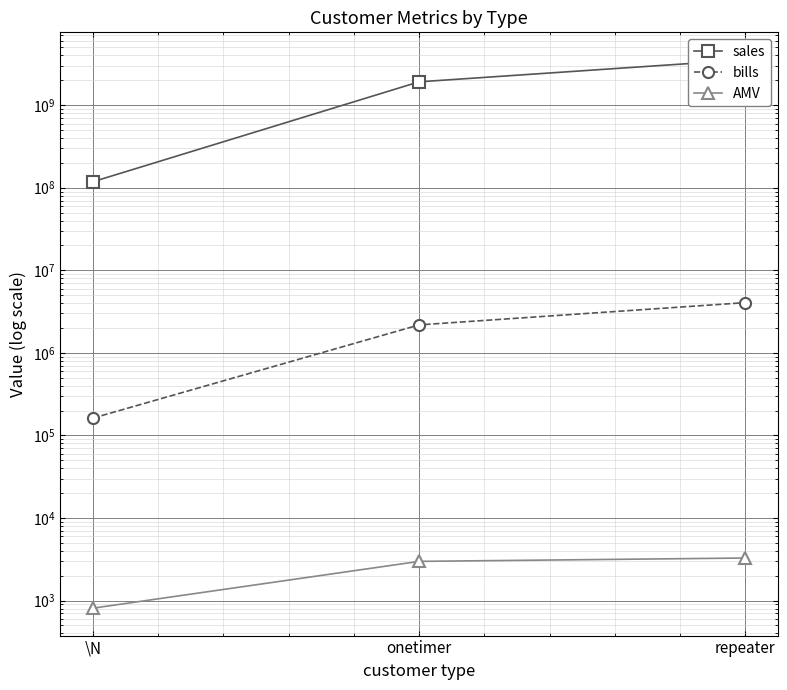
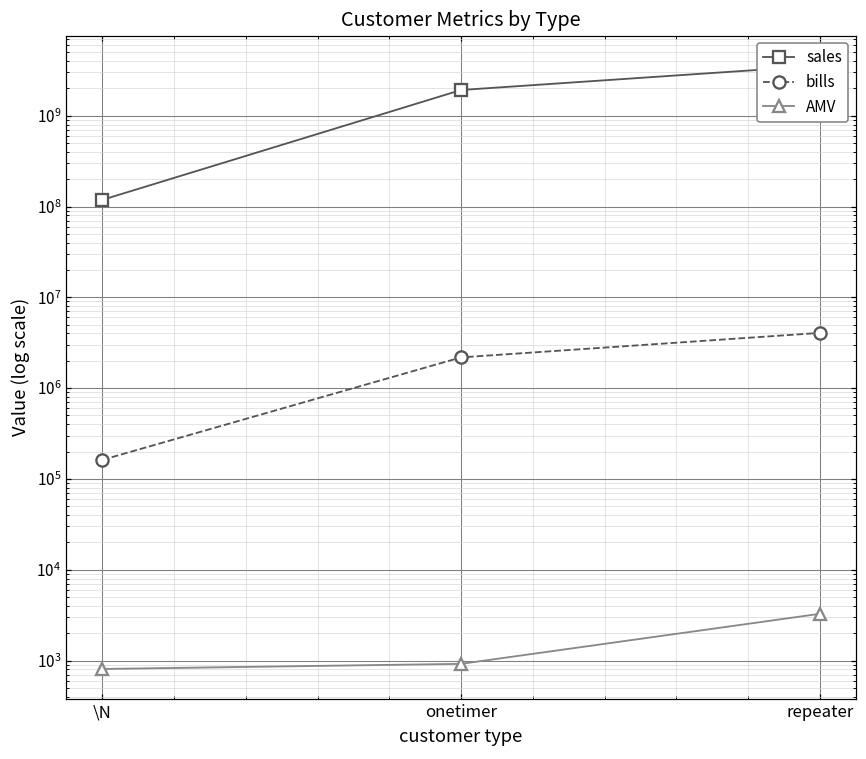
  {
    "AMV": {
      "\\N": 800,
-     "onetimer": 3000,
+     "onetimer": 900,
      "repeater": 3300
    }
  }
